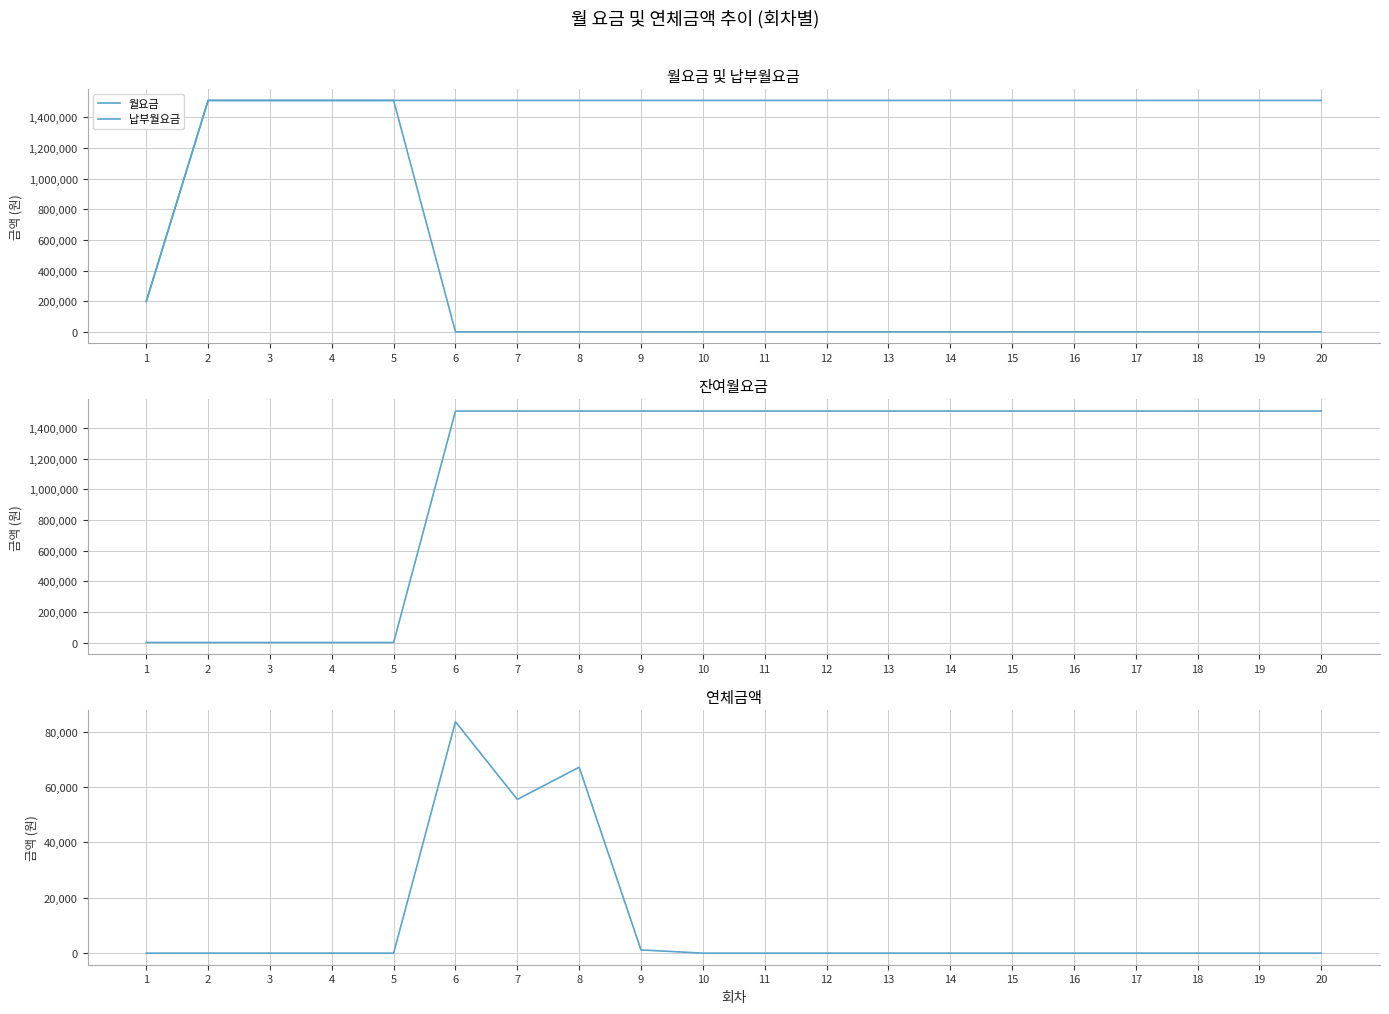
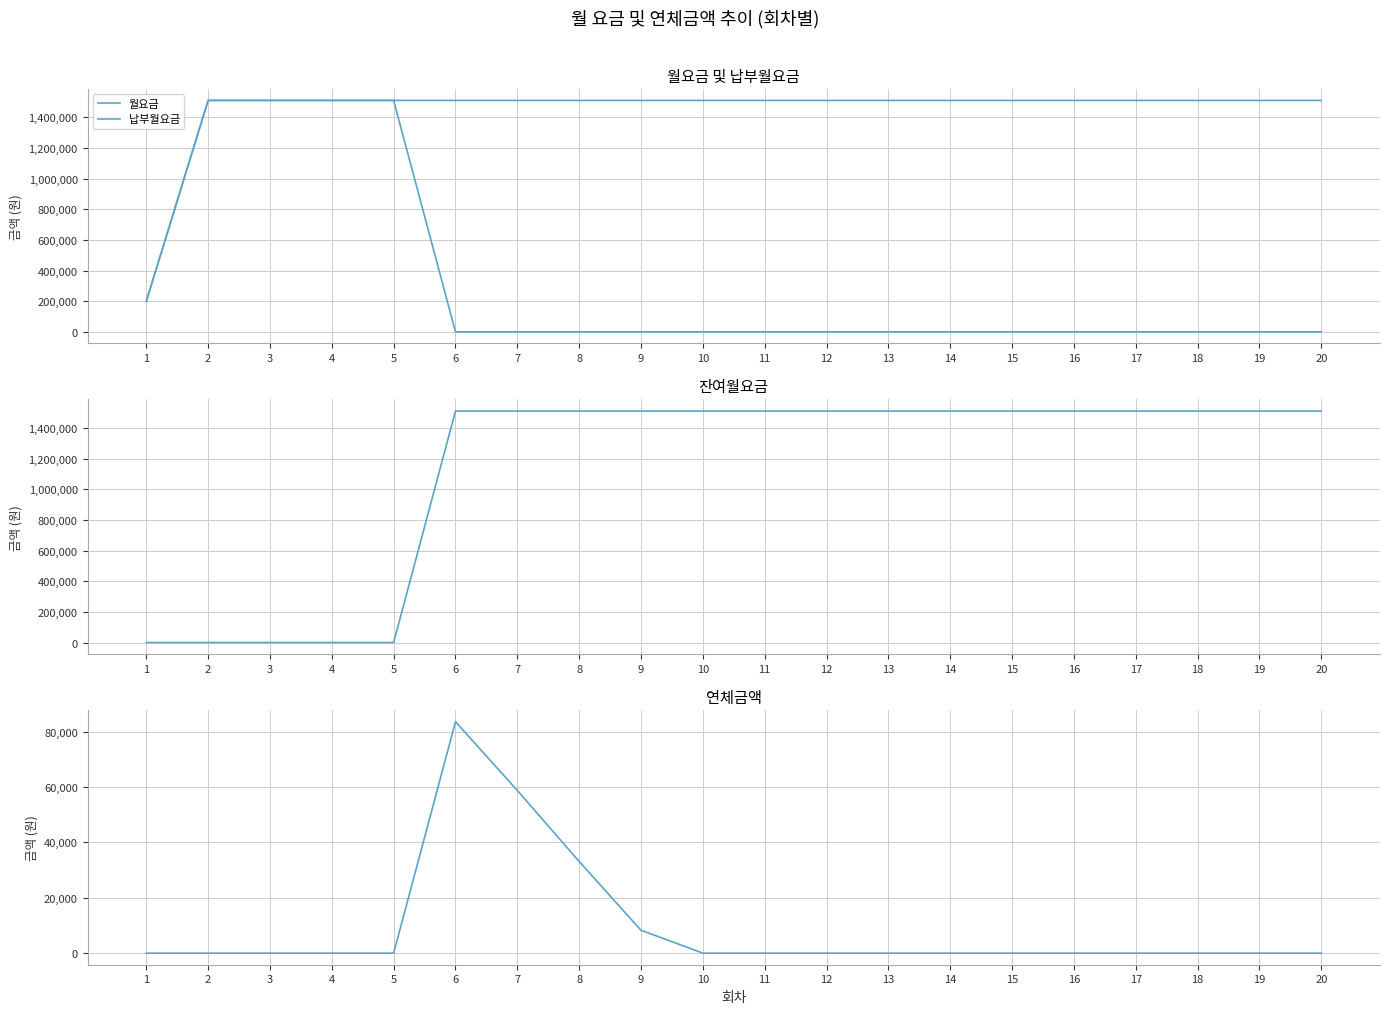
  {
    "잔여월요금": {
      "1": "0",
      "2": "0",
      "3": "0",
      "4": "0",
      "5": "0",
      "6": "1,510,000",
      "7": "1,510,000",
      "8": "1,510,000",
      "9": "1,510,000",
      "10": "1,510,000",
      "11": "1,510,000",
      "12": "1,510,000",
      "13": "1,510,000",
      "14": "1,510,000",
      "15": "1,510,000",
      "16": "1,510,000",
      "17": "1,510,000",
      "18": "1,510,000",
      "19": "1,510,000",
      "20": "1,510,000"
    },
    "연체금액": {
      "1": "0",
      "2": "0",
      "3": "0",
      "4": "0",
      "5": "0",
      "6": "84,000",
-     "7": "56,000",
-     "8": "67,000",
-     "9": "1,000",
+     "7": "59,000",
+     "8": "33,000",
+     "9": "8,000",
      "10": "0",
      "11": "0",
      "12": "0",
      "13": "0",
      "14": "0",
      "15": "0",
      "16": "0",
      "17": "0",
      "18": "0",
      "19": "0",
      "20": "0"
    }
  }
